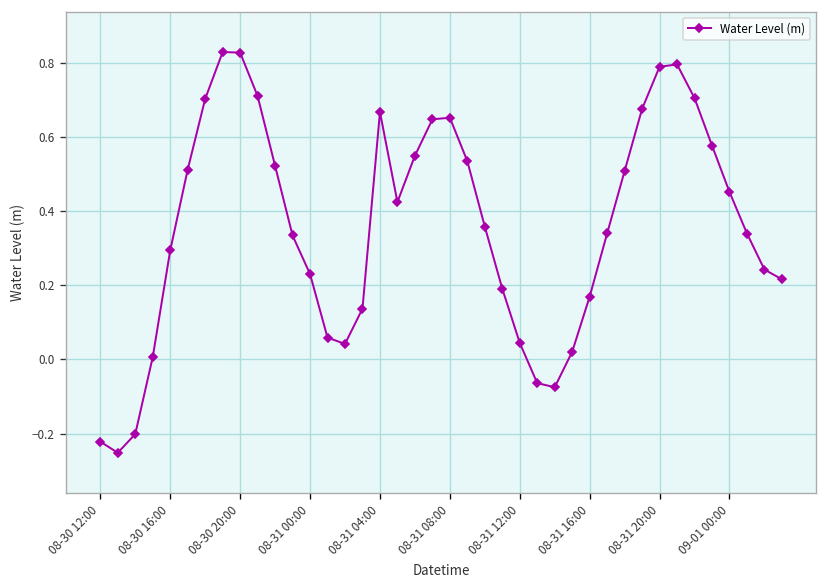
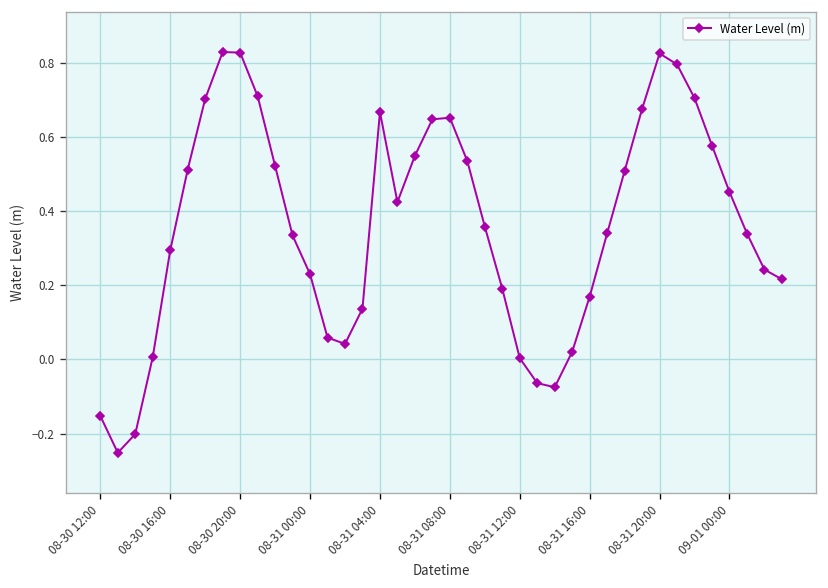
  {
-   "08-30 12:00": -0.22,
+   "08-30 12:00": -0.15,
    "08-30 16:00": 0.29,
    "08-30 20:00": 0.83,
    "08-31 00:00": 0.23,
    "08-31 04:00": 0.67,
    "08-31 08:00": 0.65,
-   "08-31 12:00": 0.04,
+   "08-31 12:00": 0.00,
    "08-31 16:00": 0.17,
-   "08-31 20:00": 0.79,
+   "08-31 20:00": 0.83,
    "09-01 00:00": 0.45
  }
